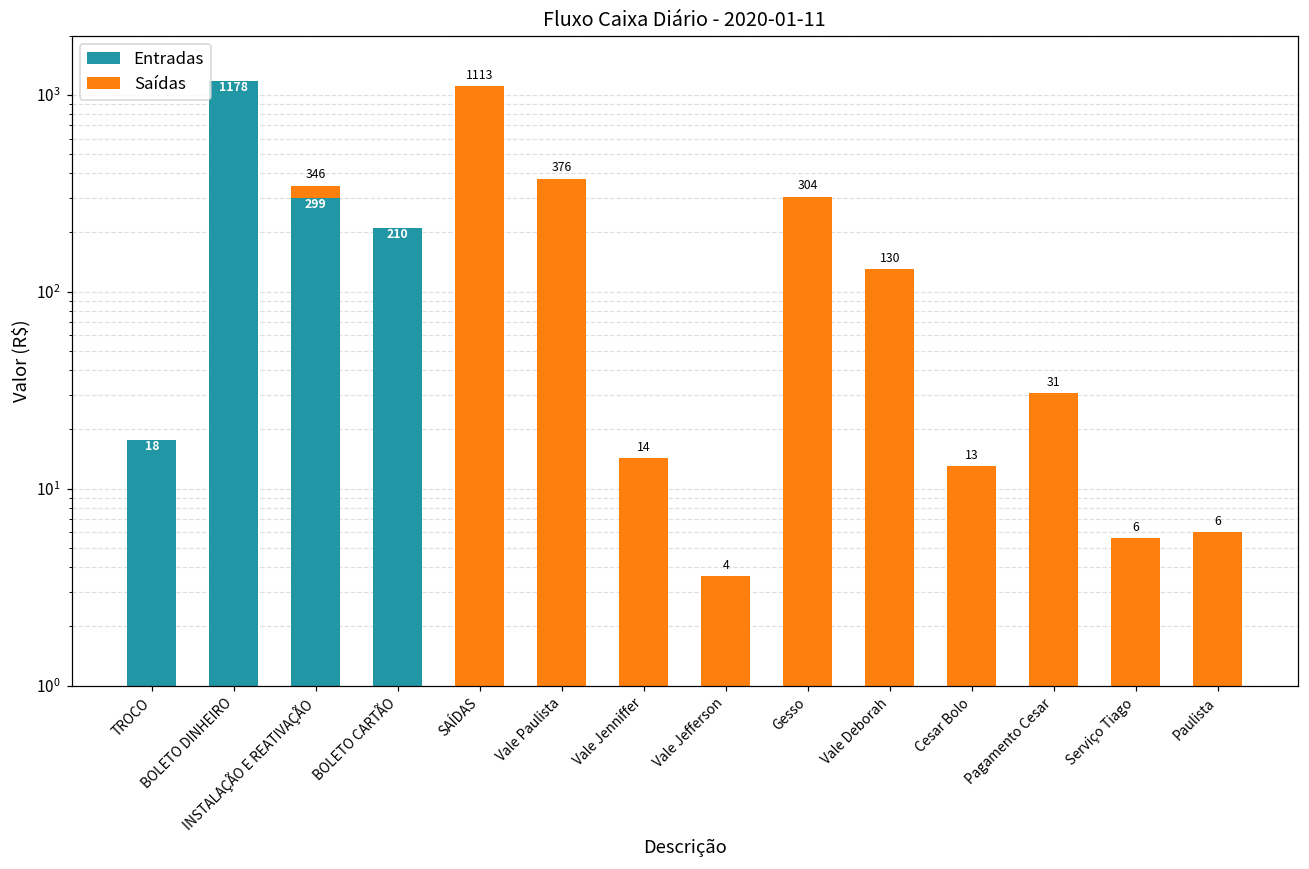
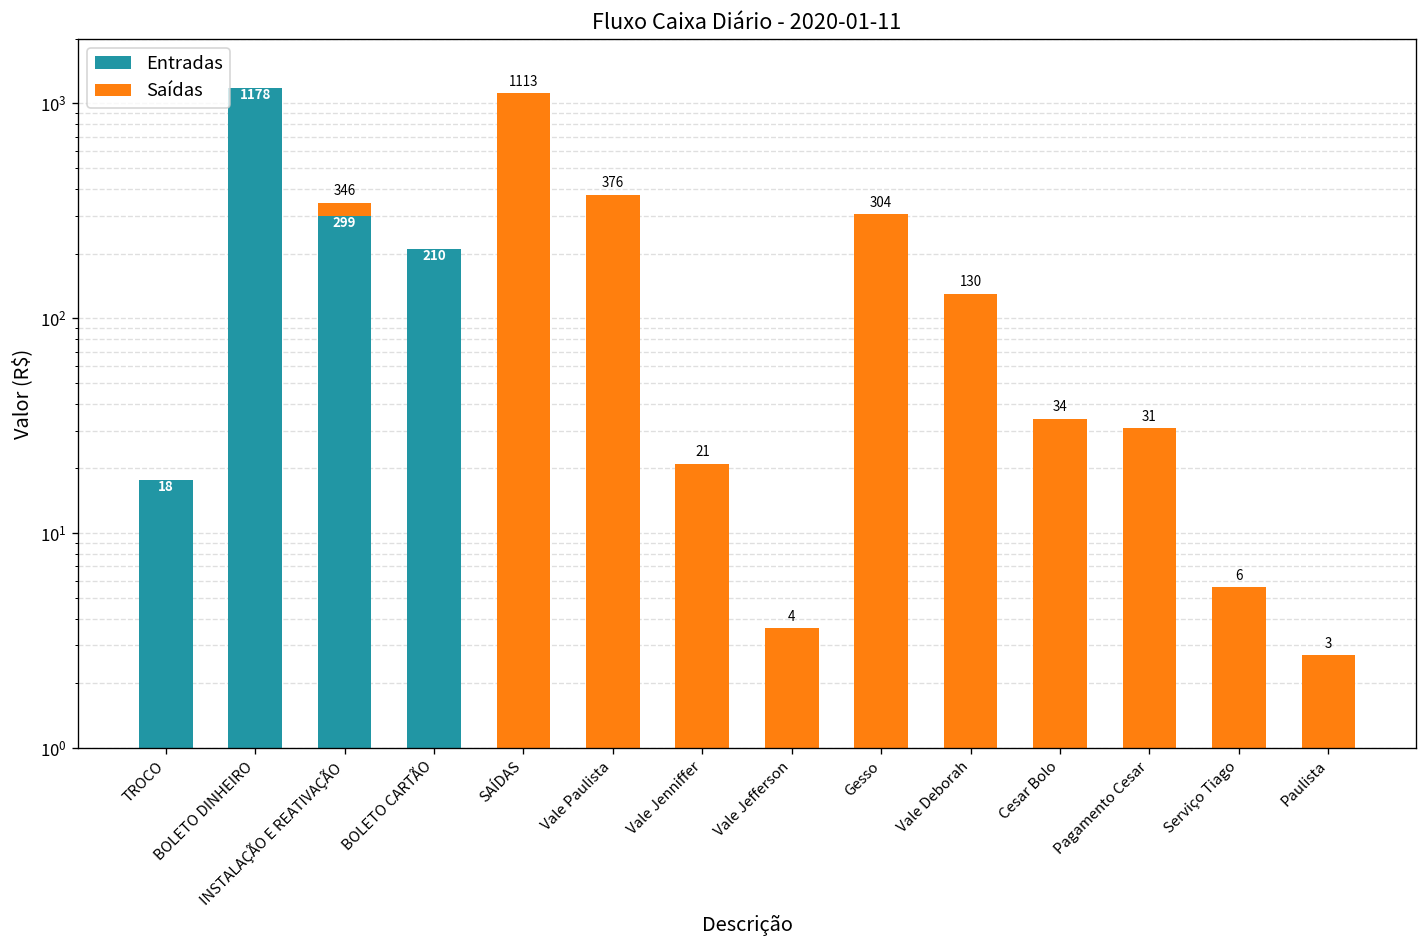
  {
    "Entradas": {
      "TROCO": 18,
      "BOLETO DINHEIRO": 1178,
      "INSTALAÇÃO E REATIVAÇÃO": 299,
      "BOLETO CARTÃO": 210
    },
    "Saídas": {
      "SAÍDAS": 1113,
      "Vale Paulista": 376,
-     "Vale Jenniffer": 14,
+     "Vale Jenniffer": 21,
      "Vale Jefferson": 4,
      "Gesso": 304,
      "Vale Deborah": 130,
-     "Cesar Bolo": 13,
+     "Cesar Bolo": 34,
      "Pagamento Cesar": 31,
      "Serviço Tiago": 6,
-     "Paulista": 6
+     "Paulista": 3
    }
  }
